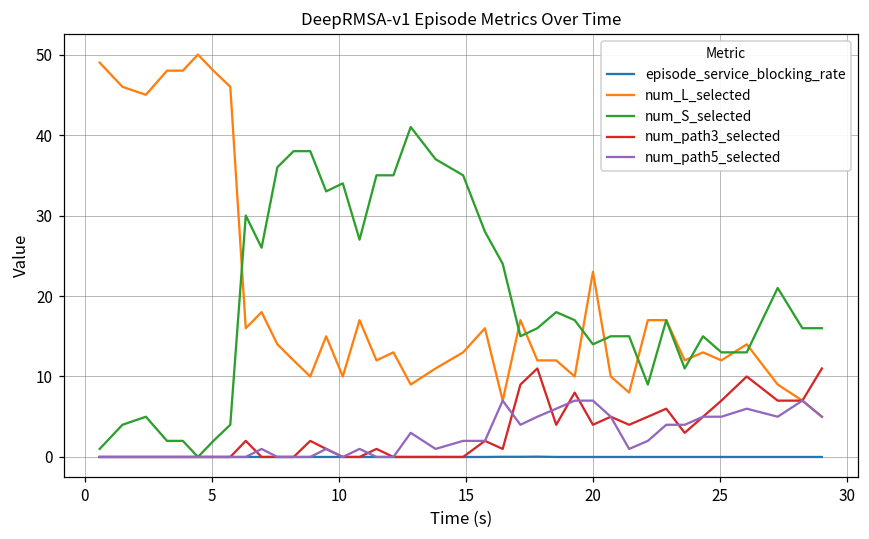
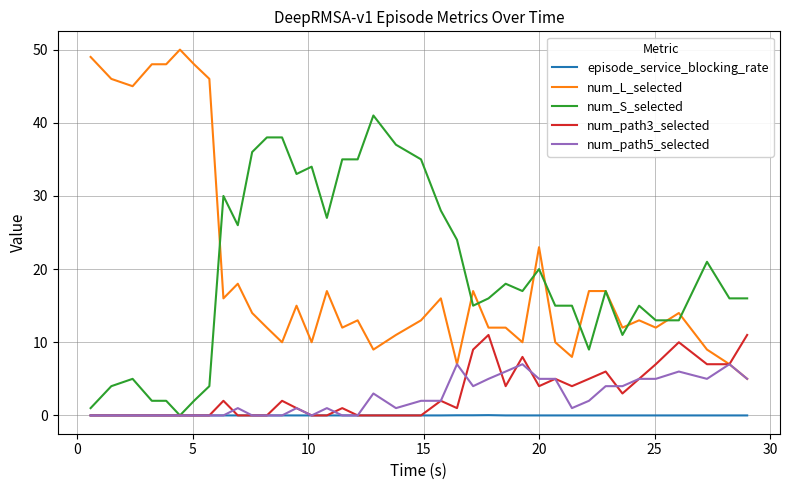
  {
    "episode_service_blocking_rate": {
      "20": 0
    },
    "num_L_selected": {
      "20": 23
    },
    "num_S_selected": {
-     "20": 14
+     "20": 20
    },
    "num_path3_selected": {
      "20": 4
    },
    "num_path5_selected": {
-     "20": 7
+     "20": 5
    }
  }
